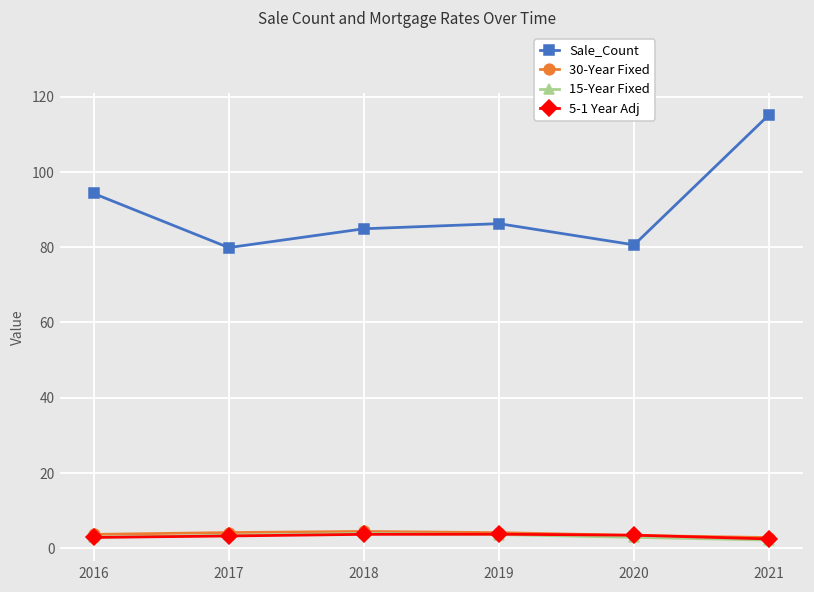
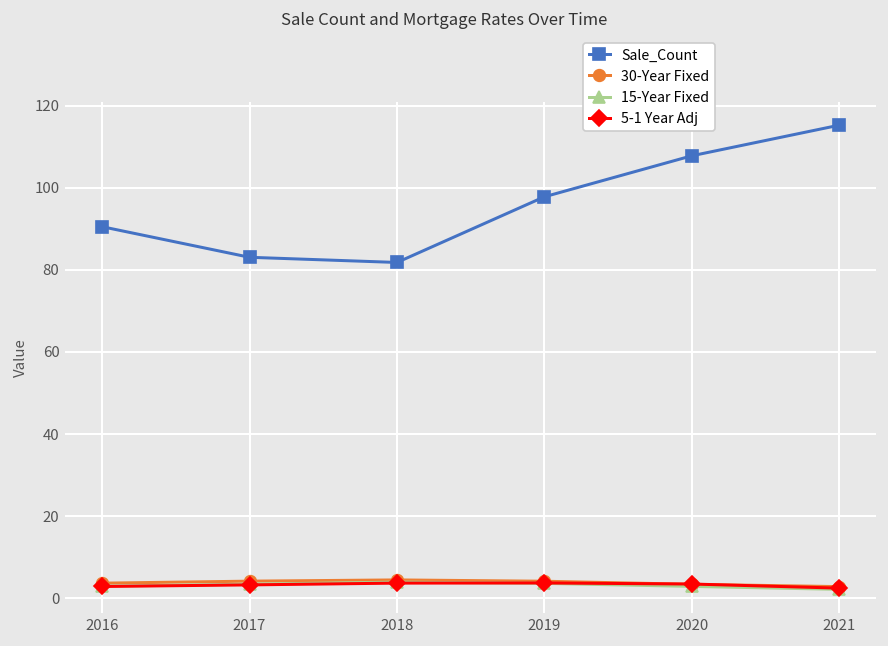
  {
    "Sale_Count": {
-     "2016": 94,
-     "2017": 80,
-     "2018": 85,
-     "2019": 86,
-     "2020": 81,
+     "2016": 90,
+     "2017": 83,
+     "2018": 82,
+     "2019": 98,
+     "2020": 108,
      "2021": 115
    },
    "30-Year Fixed": {
      "2016": 4
    }
  }
